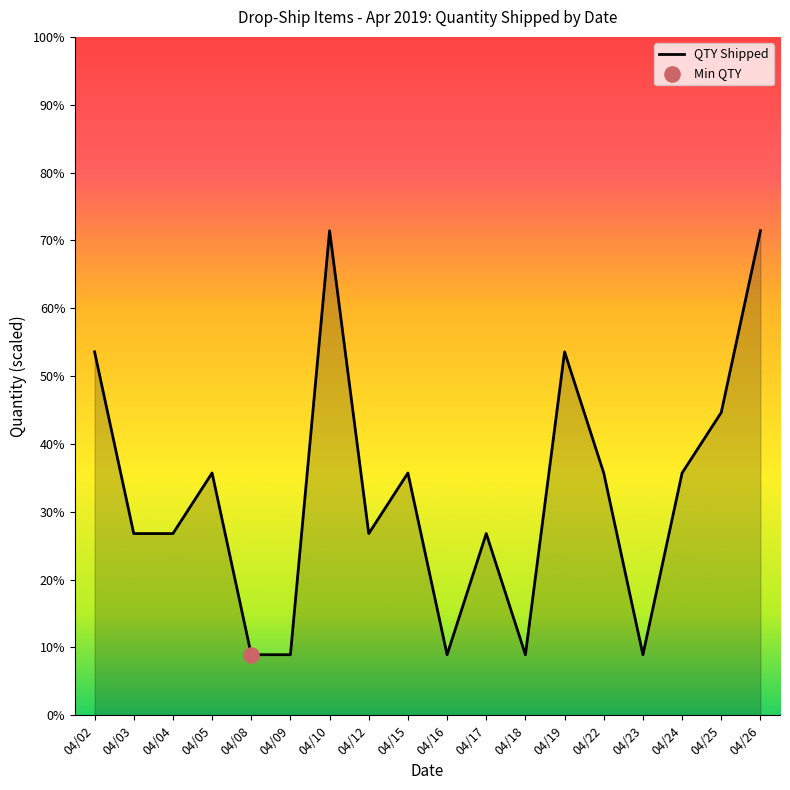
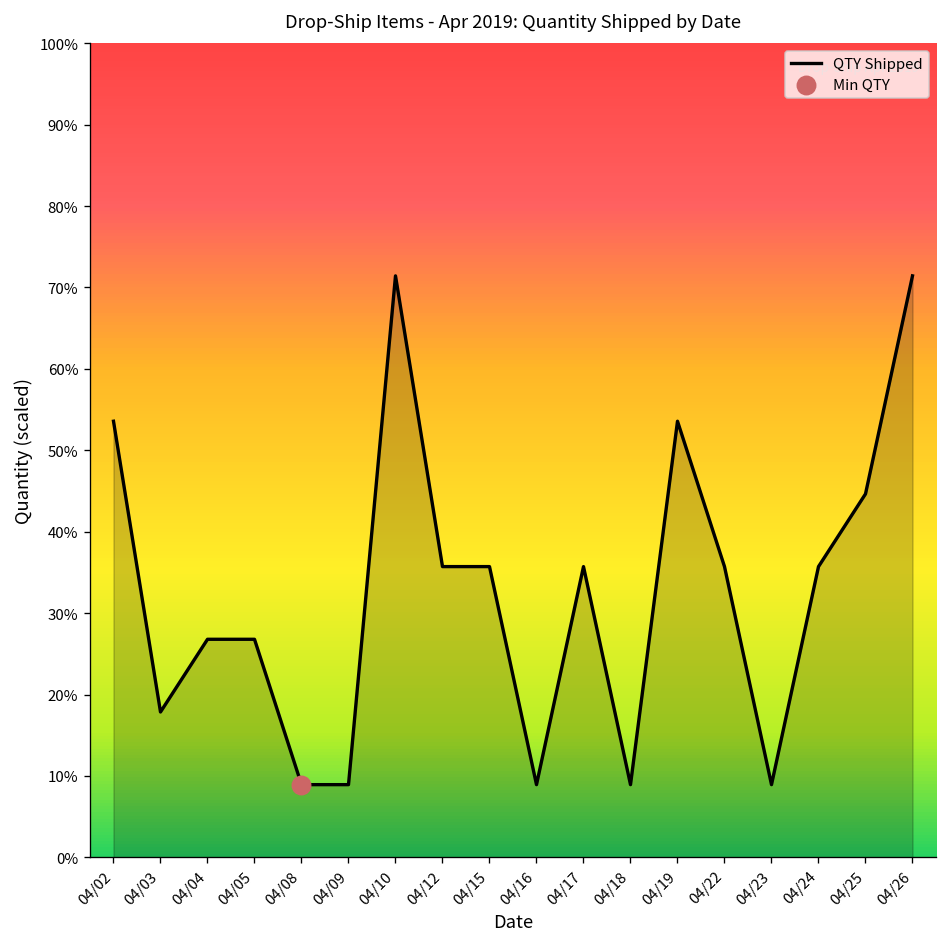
  {
    "QTY Shipped": {
      "04/02": "54%",
-     "04/03": "27%",
+     "04/03": "18%",
      "04/04": "27%",
-     "04/05": "36%",
+     "04/05": "27%",
      "04/09": "9%",
      "04/10": "71%",
-     "04/12": "27%",
+     "04/12": "36%",
      "04/15": "36%",
      "04/16": "9%",
-     "04/17": "27%",
+     "04/17": "36%",
      "04/18": "9%",
      "04/19": "54%",
      "04/22": "36%",
      "04/23": "9%",
      "04/24": "36%",
      "04/25": "45%",
      "04/26": "71%"
    }
  }
